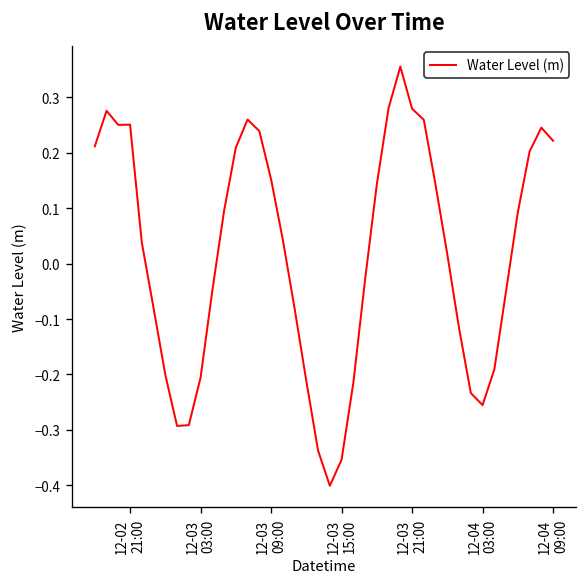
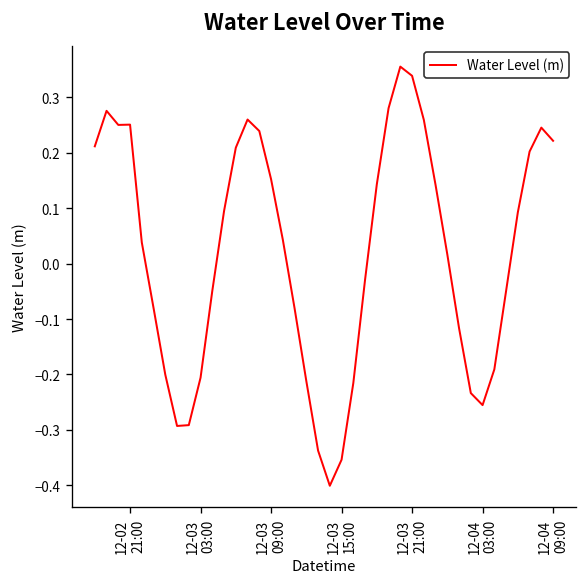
  {
    "12-02 21:00": 0.25,
    "12-03 03:00": -0.21,
    "12-03 09:00": 0.15,
    "12-03 15:00": -0.35,
-   "12-03 21:00": 0.28,
+   "12-03 21:00": 0.34,
    "12-04 03:00": -0.26,
    "12-04 09:00": 0.22
  }
